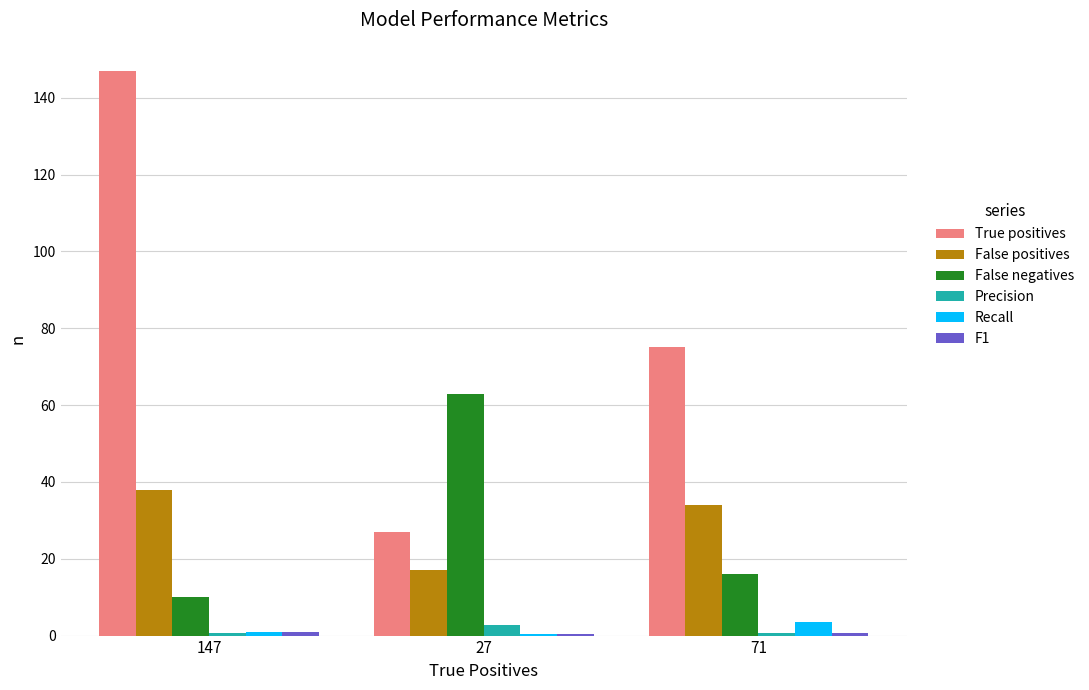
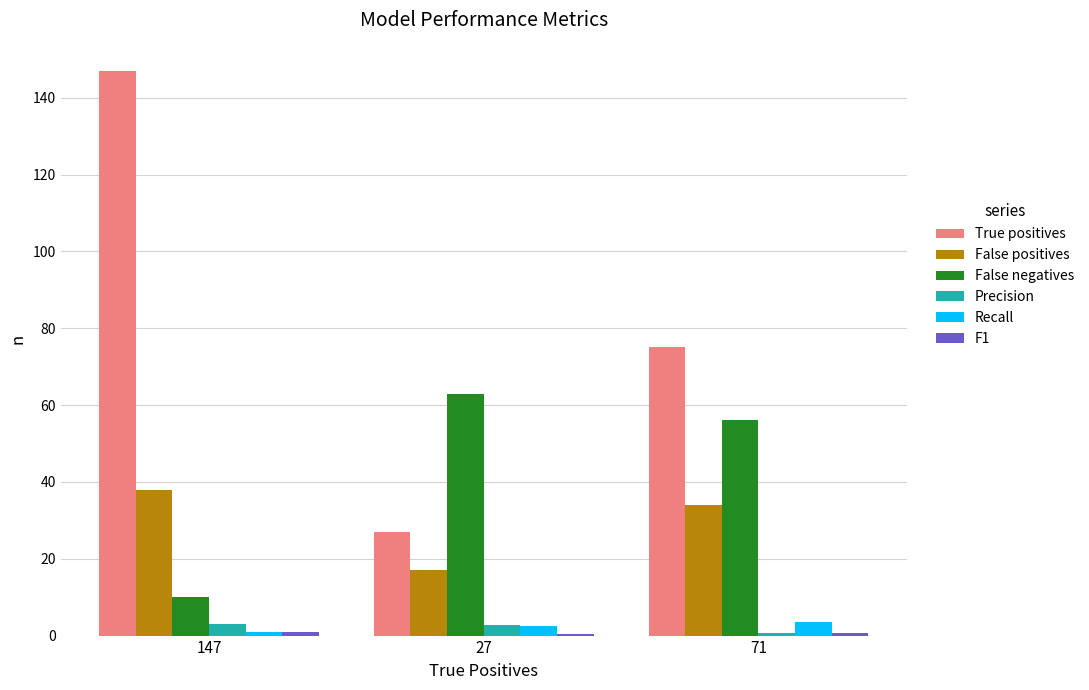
  {
    "True positives": {
      "147": 147,
      "27": 27,
      "71": 75
    },
    "False positives": {
      "147": 38,
      "27": 17,
      "71": 34
    },
    "False negatives": {
      "147": 10,
      "27": 63,
-     "71": 16
+     "71": 56
    },
    "Precision": {
-     "147": 1,
+     "147": 3,
      "27": 3,
      "71": 1
    },
    "Recall": {
      "147": 1,
-     "27": 0,
+     "27": 3,
      "71": 4
    },
    "F1": {
      "147": 1,
      "71": 1
    }
  }
